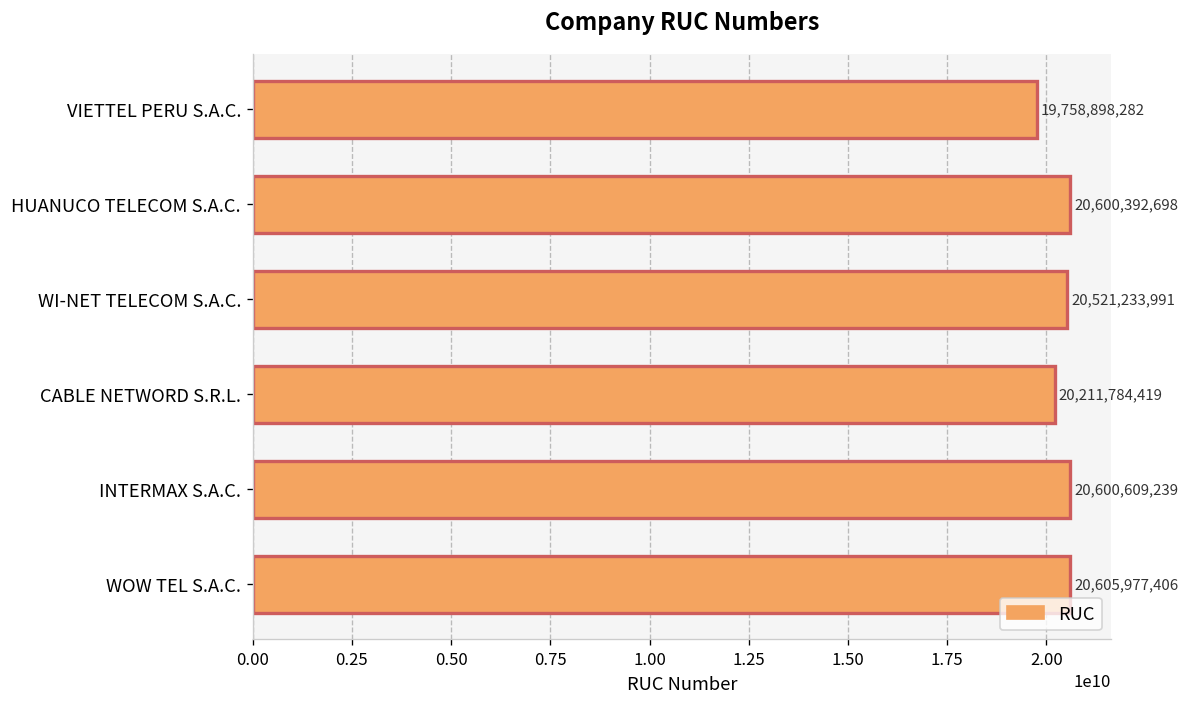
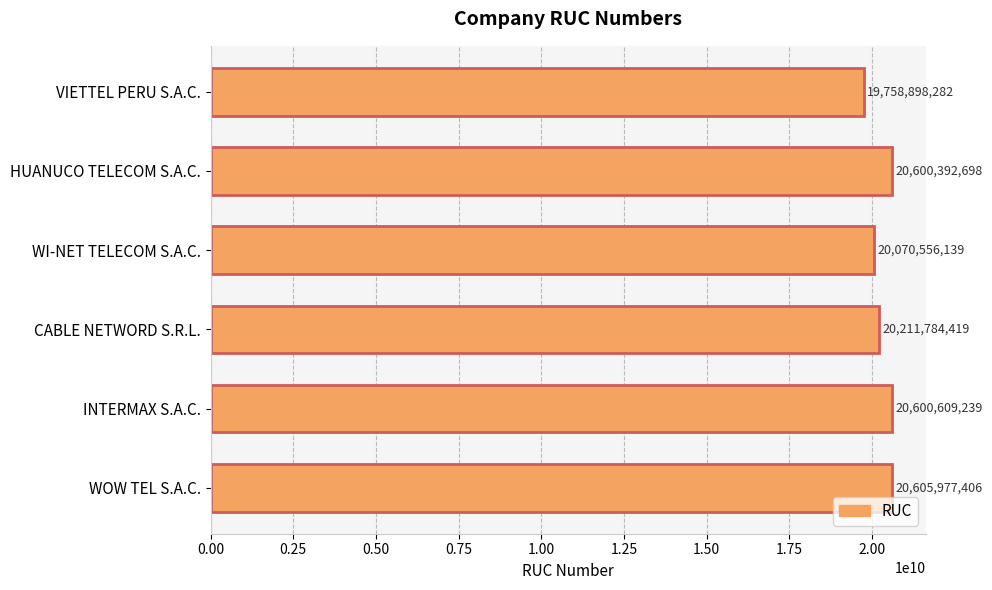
  {
    "VIETTEL PERU S.A.C.": "19,758,898,282",
    "HUANUCO TELECOM S.A.C.": "20,600,392,698",
-   "WI-NET TELECOM S.A.C.": "20,521,233,991",
+   "WI-NET TELECOM S.A.C.": "20,070,556,139",
    "CABLE NETWORD S.R.L.": "20,211,784,419",
    "INTERMAX S.A.C.": "20,600,609,239",
    "WOW TEL S.A.C.": "20,605,977,406"
  }
